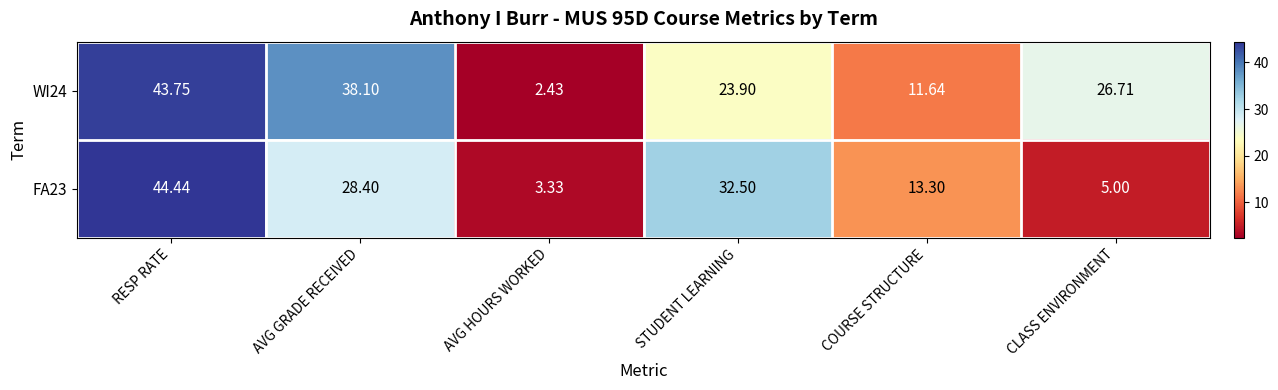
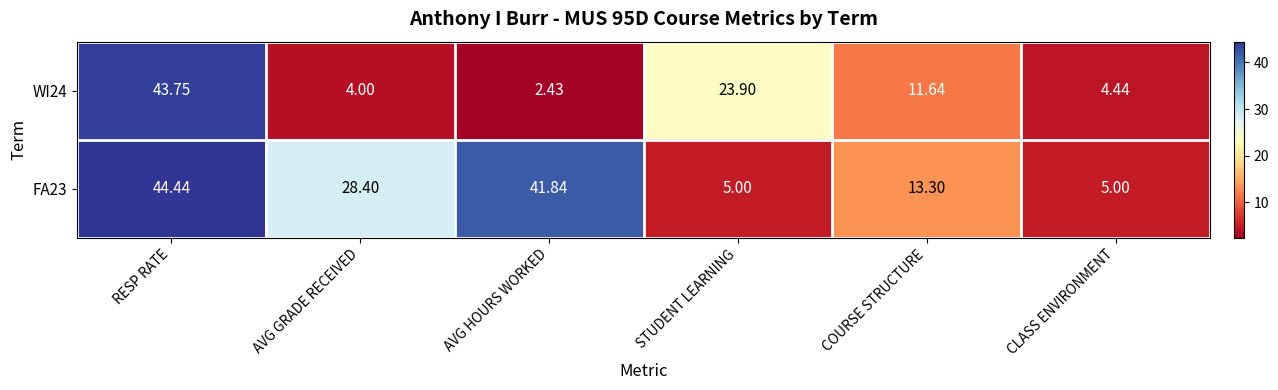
  {
    "WI24": {
      "RESP RATE": 43.75,
-     "AVG GRADE RECEIVED": 38.10,
+     "AVG GRADE RECEIVED": 4.00,
      "AVG HOURS WORKED": 2.43,
      "STUDENT LEARNING": 23.90,
      "COURSE STRUCTURE": 11.64,
-     "CLASS ENVIRONMENT": 26.71
+     "CLASS ENVIRONMENT": 4.44
    },
    "FA23": {
      "RESP RATE": 44.44,
      "AVG GRADE RECEIVED": 28.40,
-     "AVG HOURS WORKED": 3.33,
-     "STUDENT LEARNING": 32.50,
+     "AVG HOURS WORKED": 41.84,
+     "STUDENT LEARNING": 5.00,
      "COURSE STRUCTURE": 13.30,
      "CLASS ENVIRONMENT": 5.00
    }
  }
